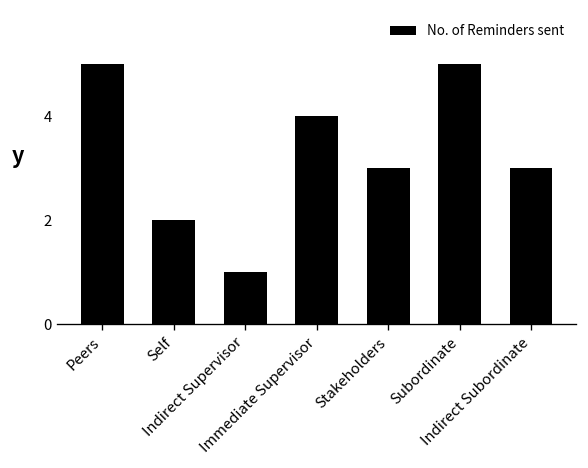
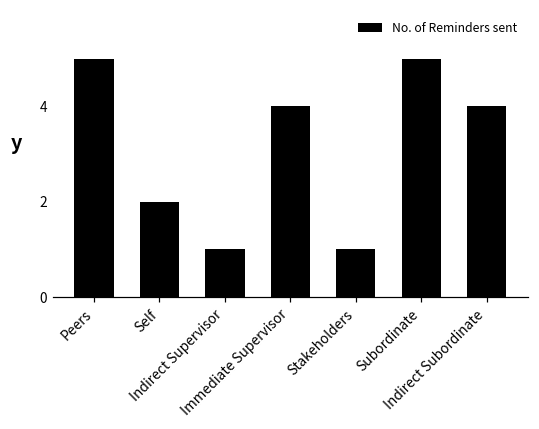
  {
    "Peers": 5,
    "Self": 2,
    "Indirect Supervisor": 1,
    "Immediate Supervisor": 4,
-   "Stakeholders": 3,
+   "Stakeholders": 1,
    "Subordinate": 5,
-   "Indirect Subordinate": 3
+   "Indirect Subordinate": 4
  }
